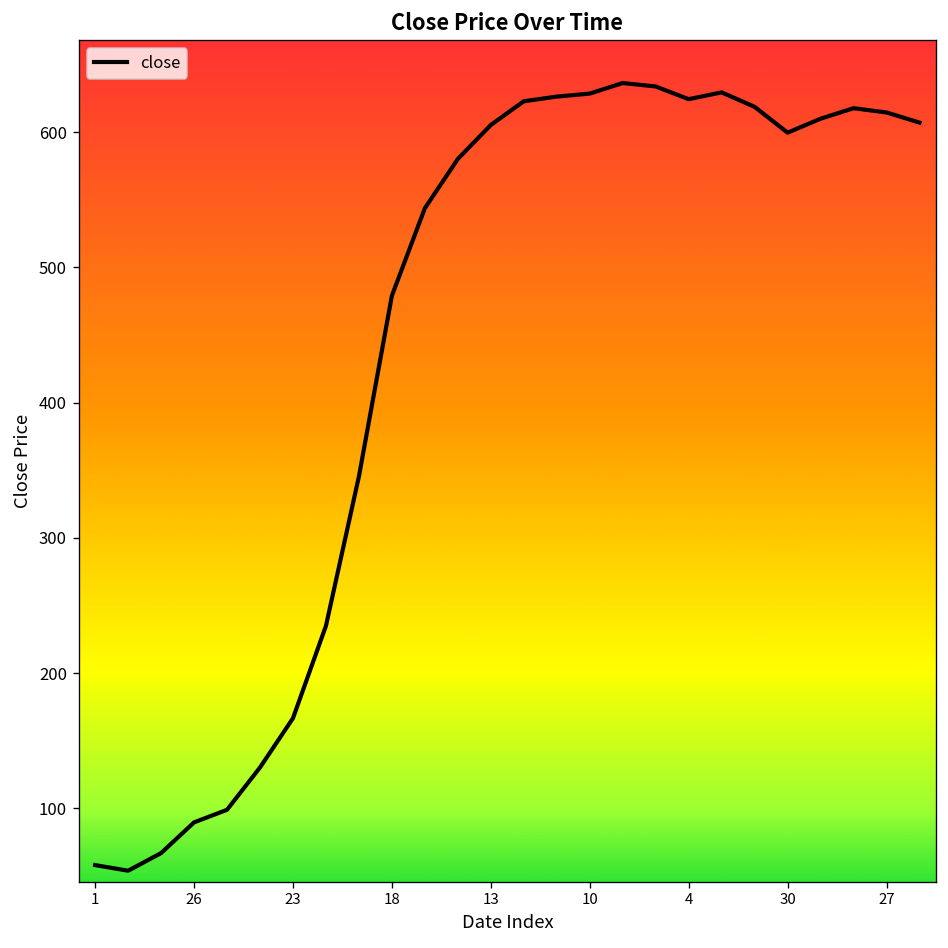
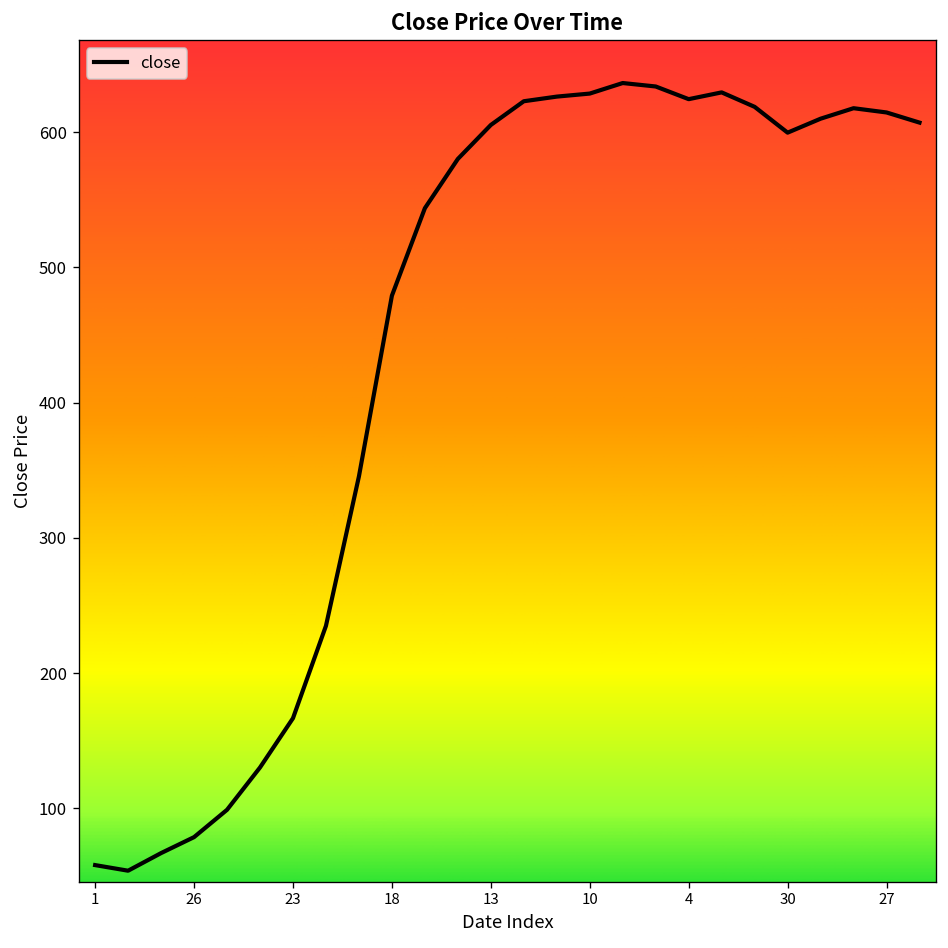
  {
-   "26": 90,
+   "26": 79,
    "18": 479,
    "30": 600,
    "27": 614
  }
